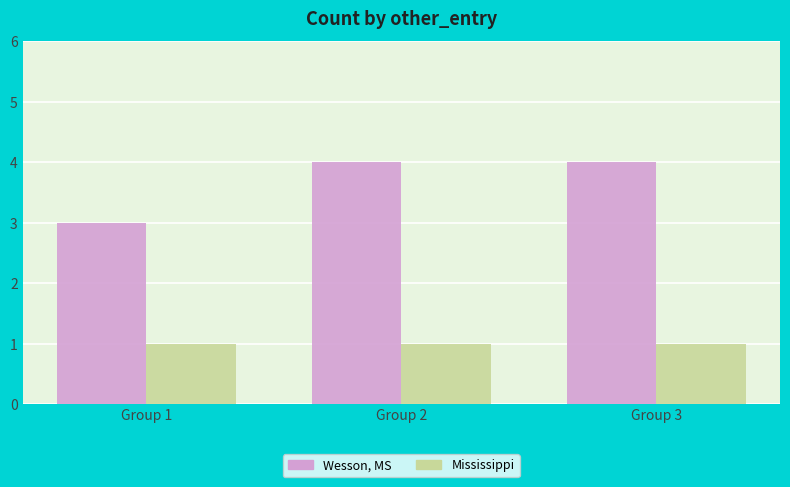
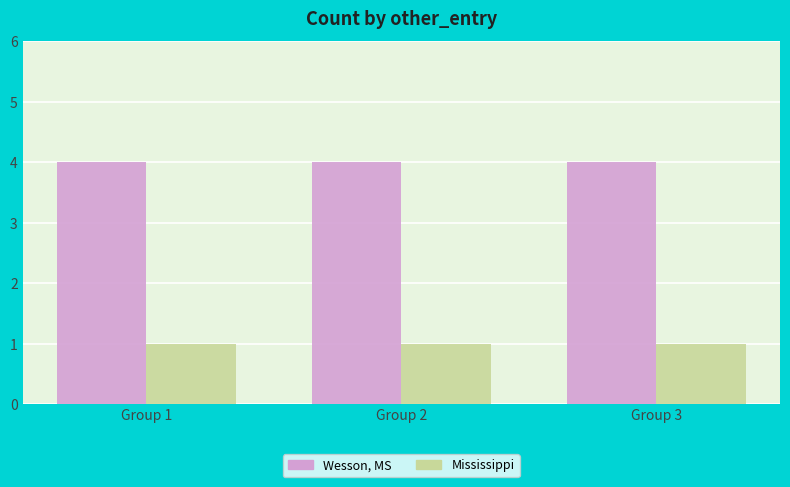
  {
    "Wesson, MS": {
-     "Group 1": 3,
+     "Group 1": 4,
      "Group 2": 4,
      "Group 3": 4
    },
    "Mississippi": {
      "Group 1": 1,
      "Group 2": 1,
      "Group 3": 1
    }
  }
